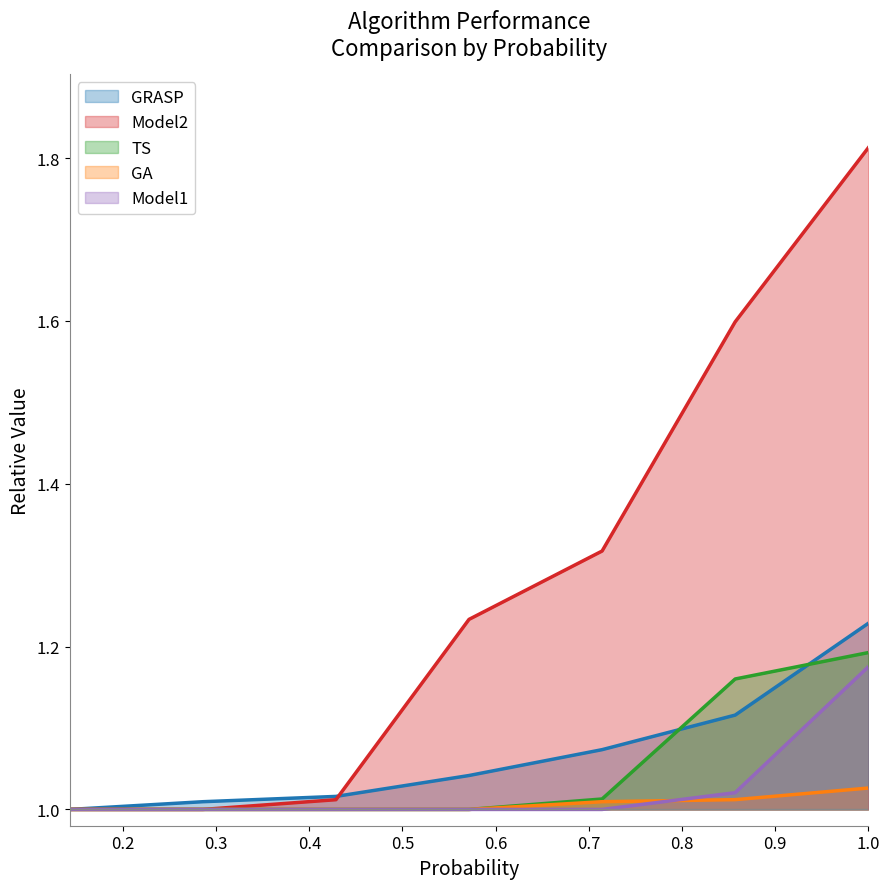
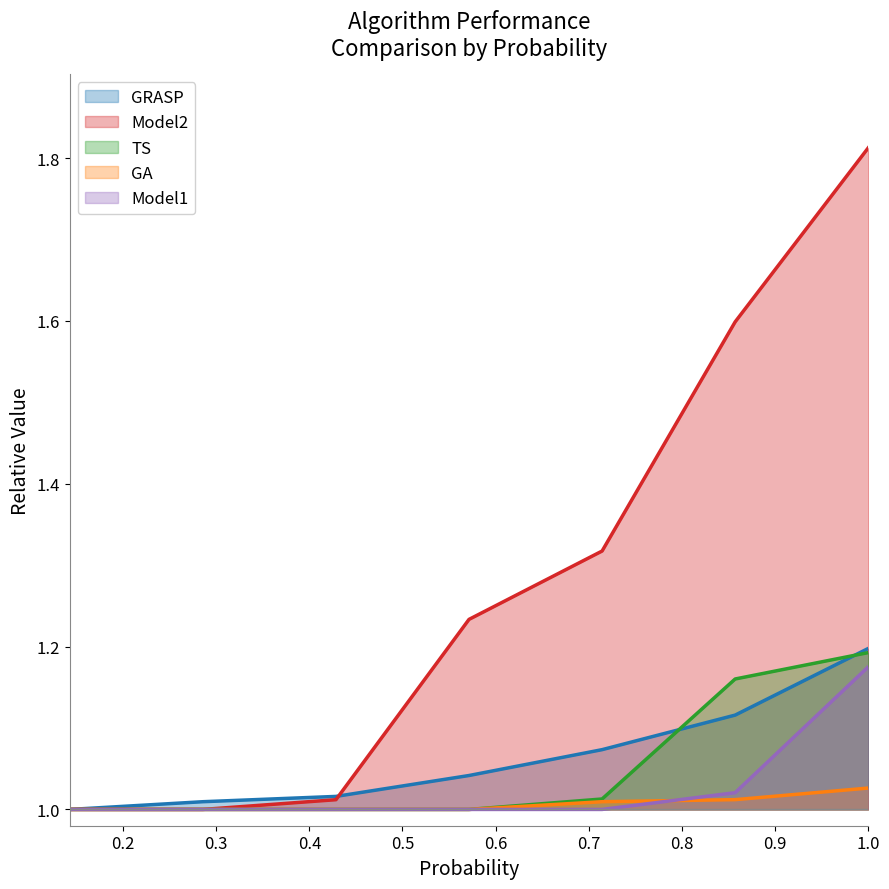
  {
    "GRASP": {
-     "1.0": 1.23
+     "1.0": 1.20
    },
    "TS": {
      "1.0": 1.19
    },
    "Model1": {
      "1.0": 1.18
    }
  }
